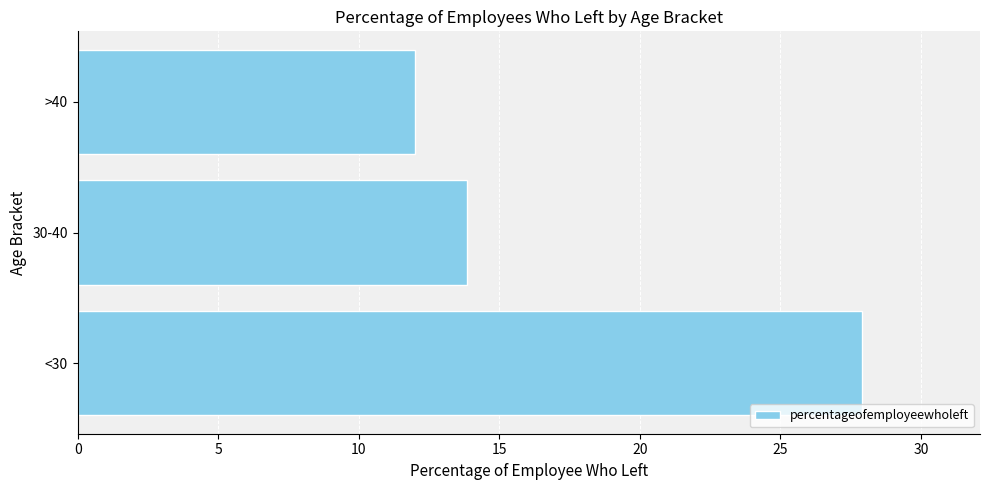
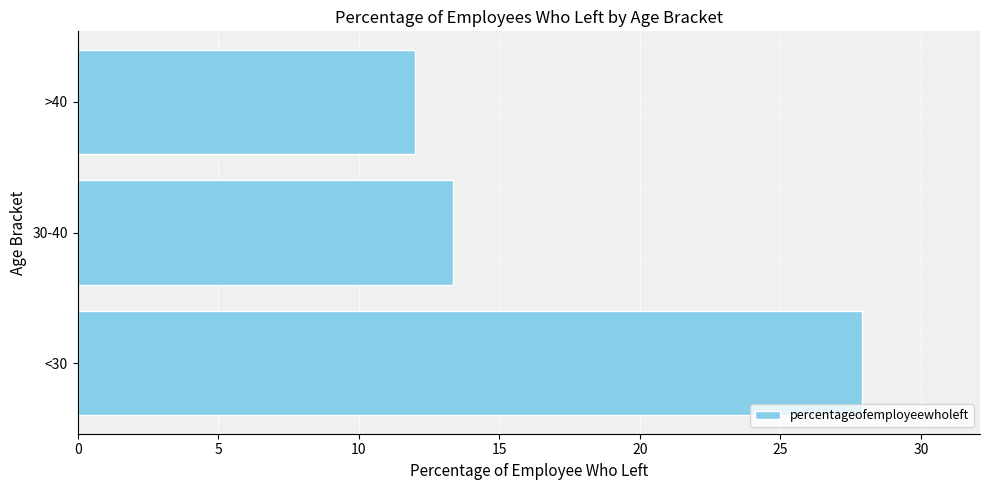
  {
    ">40": 12.0,
-   "30-40": 13.8,
+   "30-40": 13.3,
    "<30": 27.9
  }
